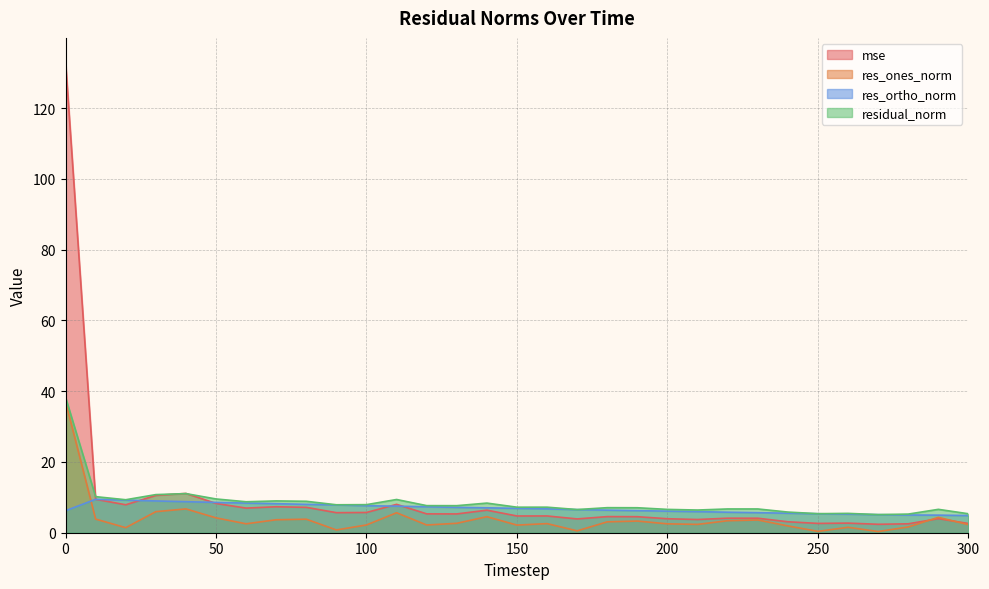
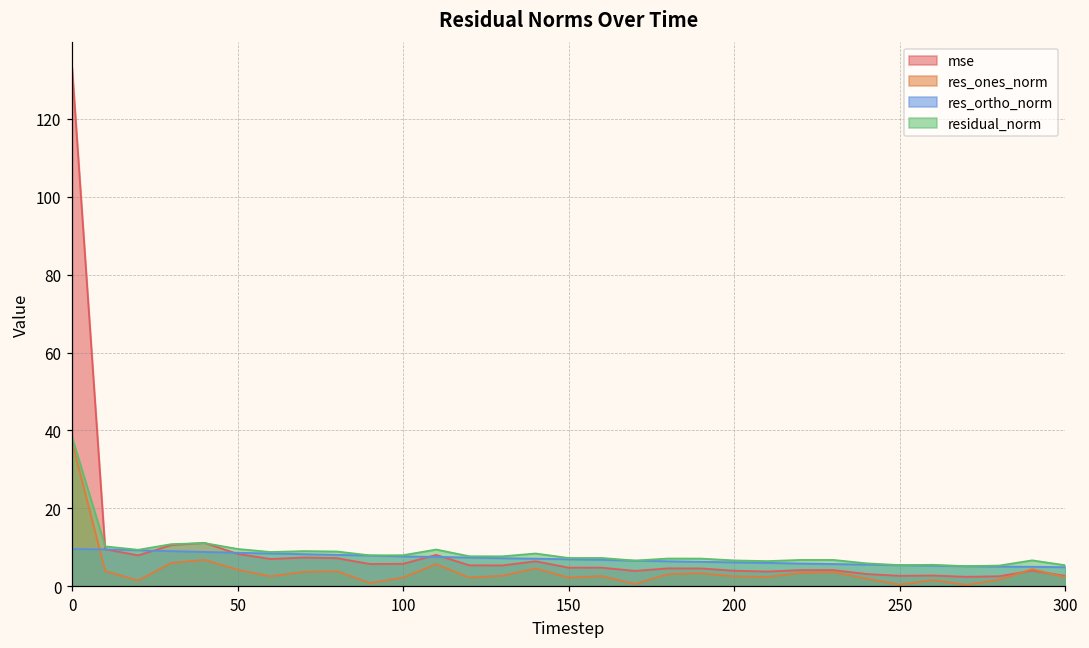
  {
    "res_ortho_norm": {
-     "0": 6
+     "0": 10
    },
    "residual_norm": {
      "0": 38,
      "50": 10
    }
  }
